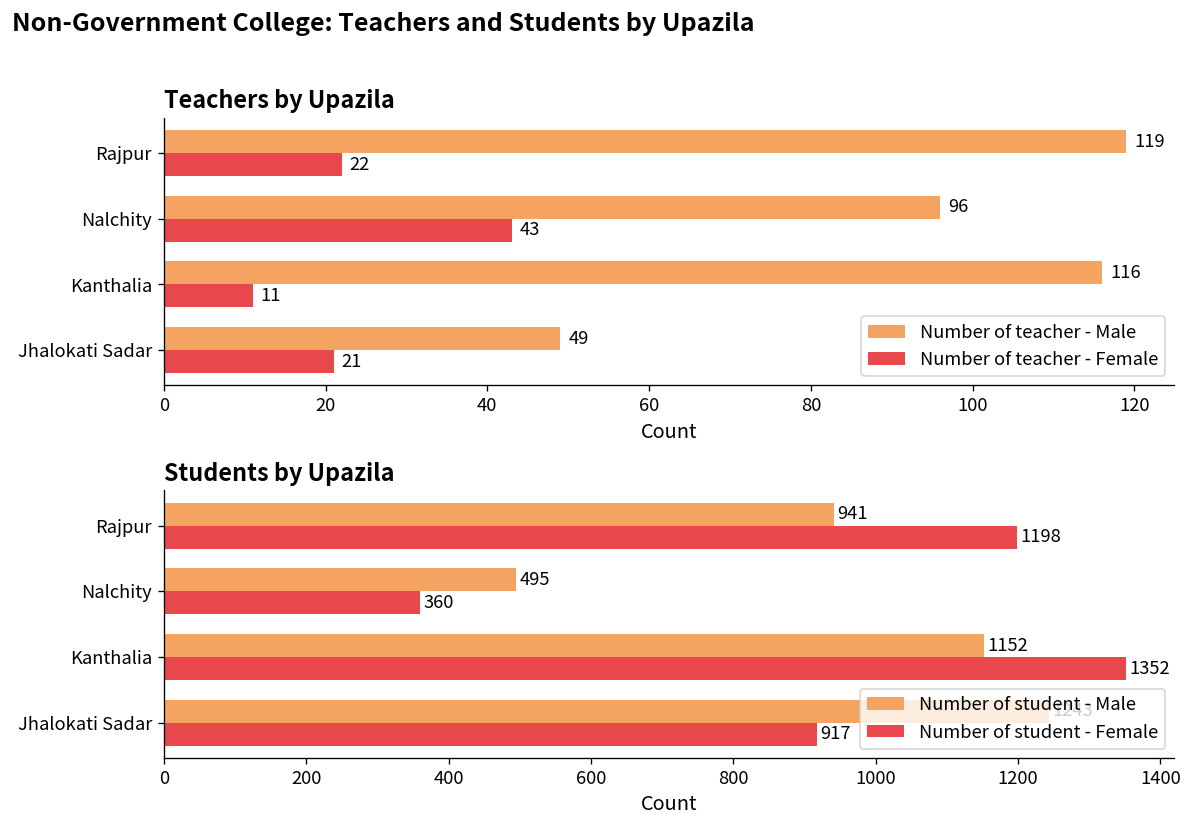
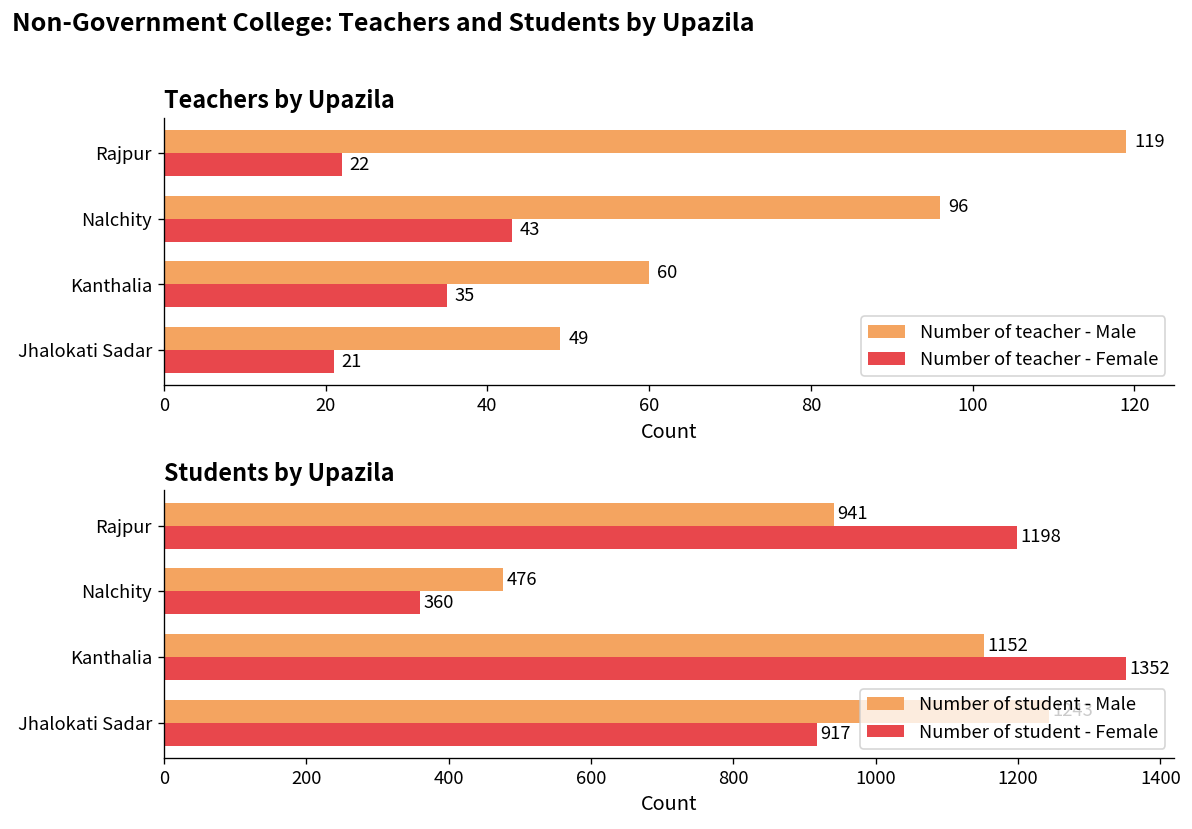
  {
    "Teachers by Upazila": {
      "Number of teacher - Male": {
        "Rajpur": 119,
        "Nalchity": 96,
-       "Kanthalia": 116,
+       "Kanthalia": 60,
        "Jhalokati Sadar": 49
      },
      "Number of teacher - Female": {
        "Rajpur": 22,
        "Nalchity": 43,
-       "Kanthalia": 11,
+       "Kanthalia": 35,
        "Jhalokati Sadar": 21
      }
    },
    "Students by Upazila": {
      "Number of student - Male": {
        "Rajpur": 941,
-       "Nalchity": 495,
+       "Nalchity": 476,
        "Kanthalia": 1152
      },
      "Number of student - Female": {
        "Rajpur": 1198,
        "Nalchity": 360,
        "Kanthalia": 1352,
        "Jhalokati Sadar": 917
      }
    }
  }
